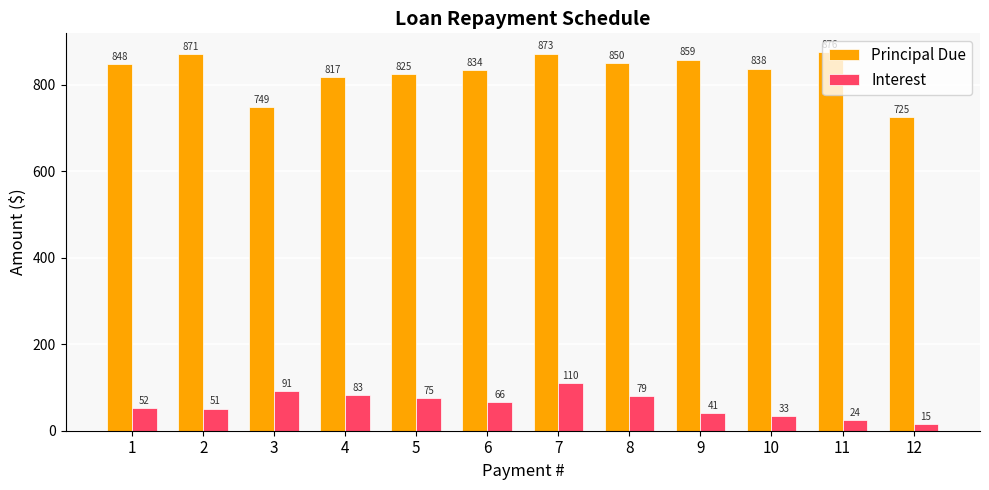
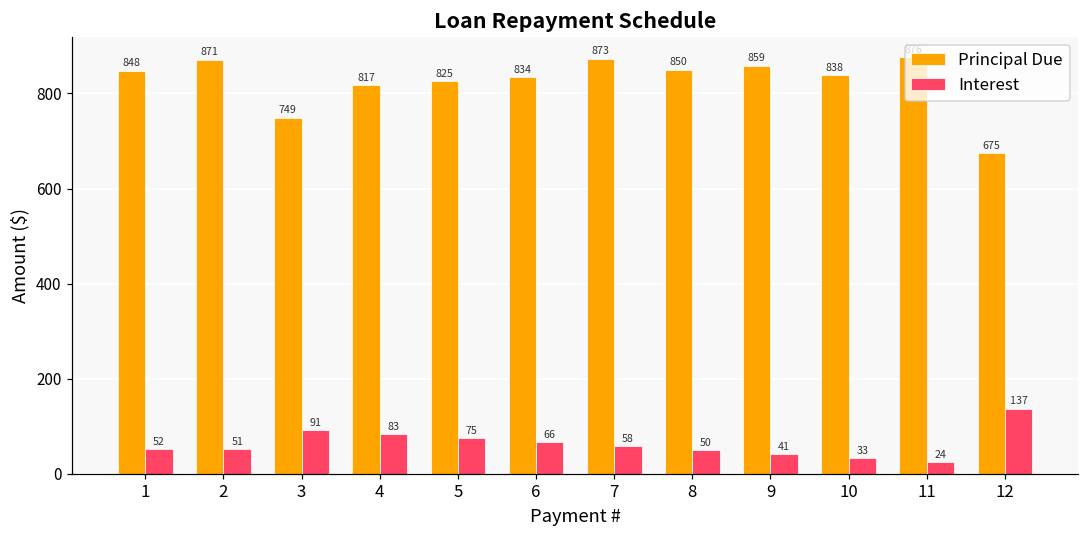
  {
    "Principal Due": {
      "1": 848,
      "2": 871,
      "3": 749,
      "4": 817,
      "5": 825,
      "6": 834,
      "7": 873,
      "8": 850,
      "9": 859,
      "10": 838,
-     "12": 725
+     "12": 675
    },
    "Interest": {
      "1": 52,
      "2": 51,
      "3": 91,
      "4": 83,
      "5": 75,
      "6": 66,
-     "7": 110,
-     "8": 79,
+     "7": 58,
+     "8": 50,
      "9": 41,
      "10": 33,
      "11": 24,
-     "12": 15
+     "12": 137
    }
  }
